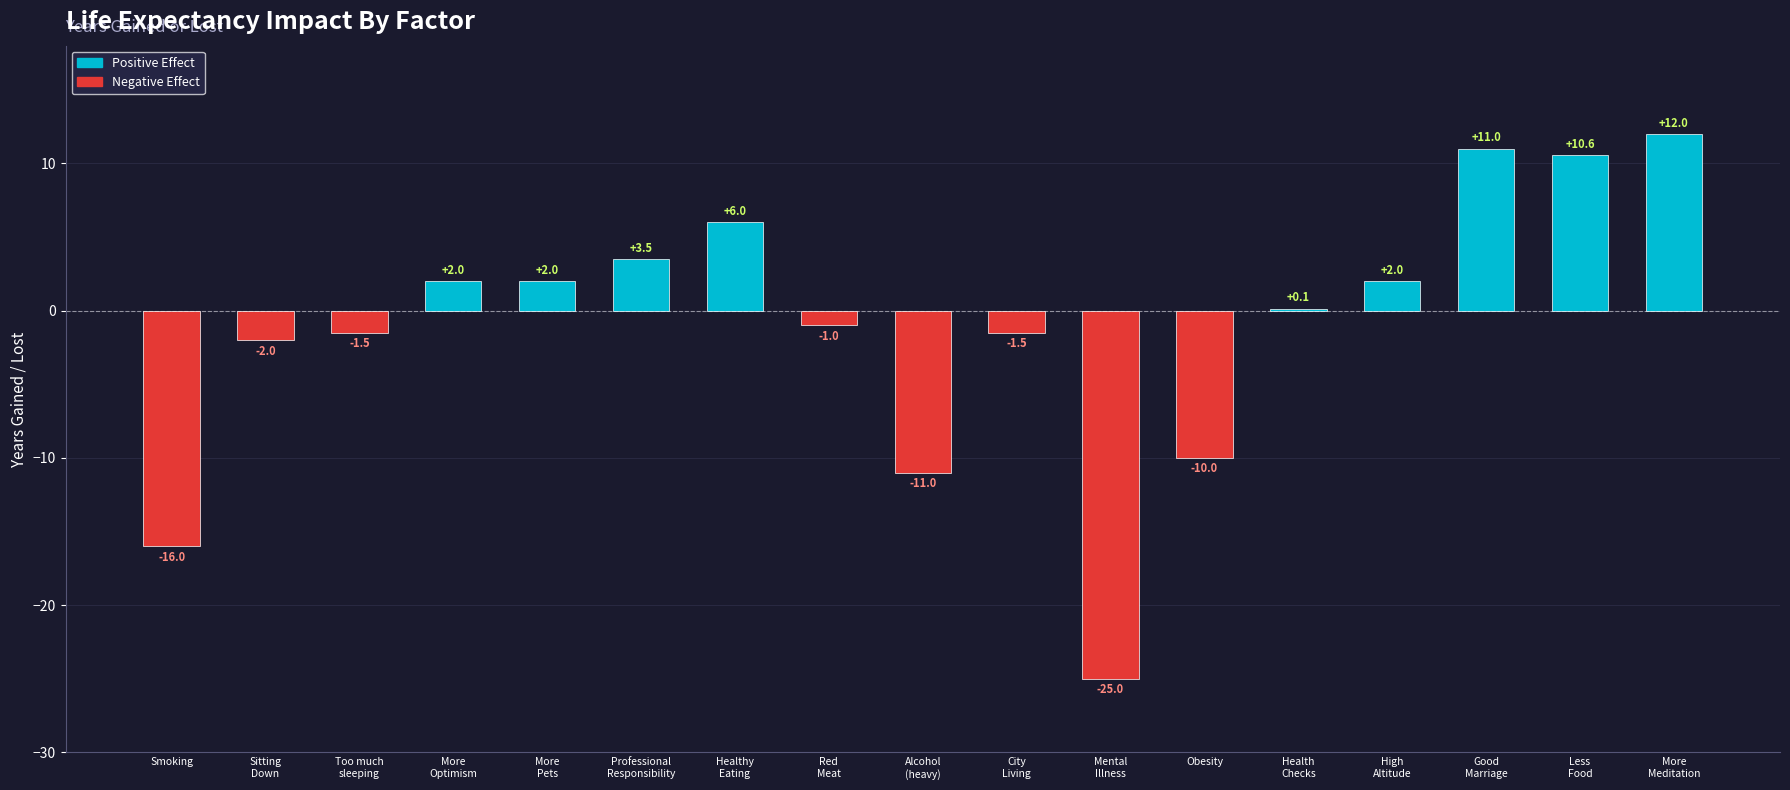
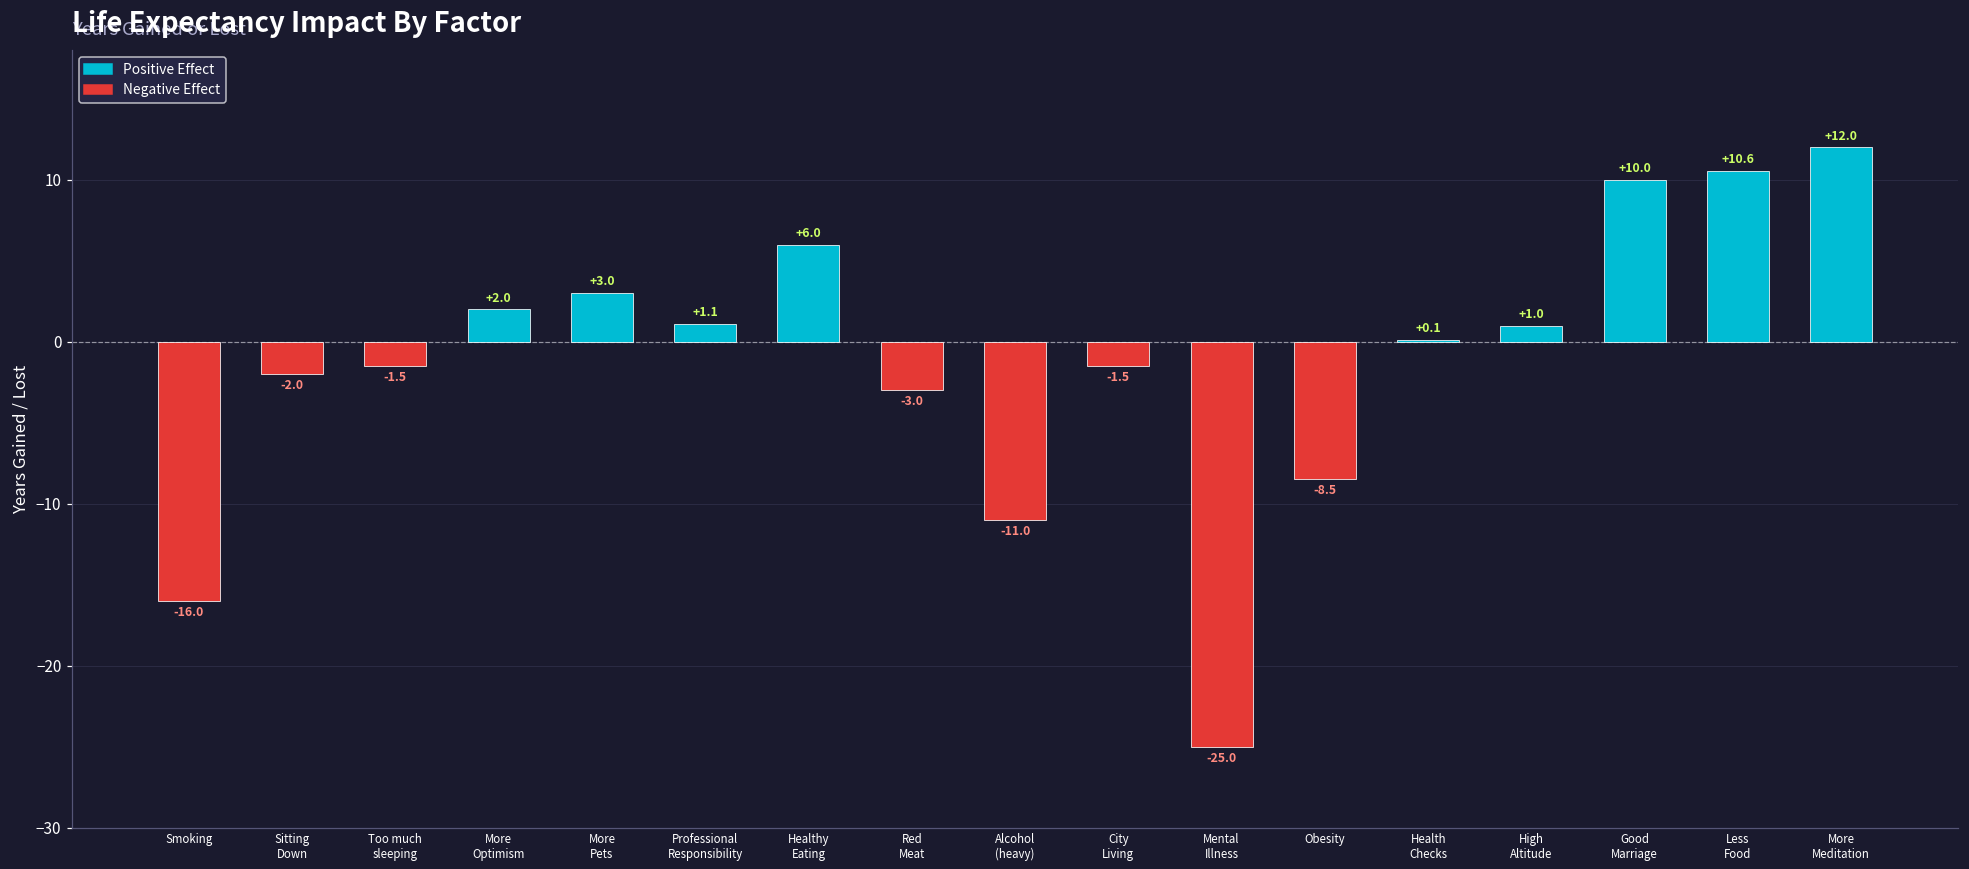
  {
    "Smoking": "-16.0",
    "Sitting Down": "-2.0",
    "Too much sleeping": "-1.5",
    "More Optimism": "+2.0",
-   "More Pets": "+2.0",
-   "Professional Responsibility": "+3.5",
+   "More Pets": "+3.0",
+   "Professional Responsibility": "+1.1",
    "Healthy Eating": "+6.0",
-   "Red Meat": "-1.0",
+   "Red Meat": "-3.0",
    "Alcohol (heavy)": "-11.0",
    "City Living": "-1.5",
    "Mental Illness": "-25.0",
-   "Obesity": "-10.0",
+   "Obesity": "-8.5",
    "Health Checks": "+0.1",
-   "High Altitude": "+2.0",
-   "Good Marriage": "+11.0",
+   "High Altitude": "+1.0",
+   "Good Marriage": "+10.0",
    "Less Food": "+10.6",
    "More Meditation": "+12.0"
  }
